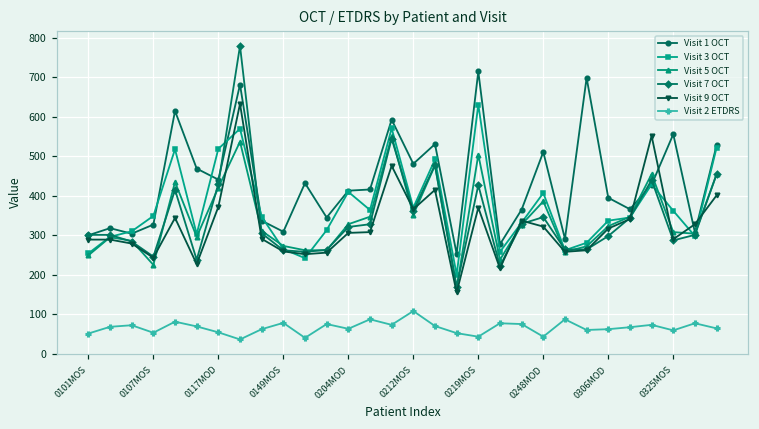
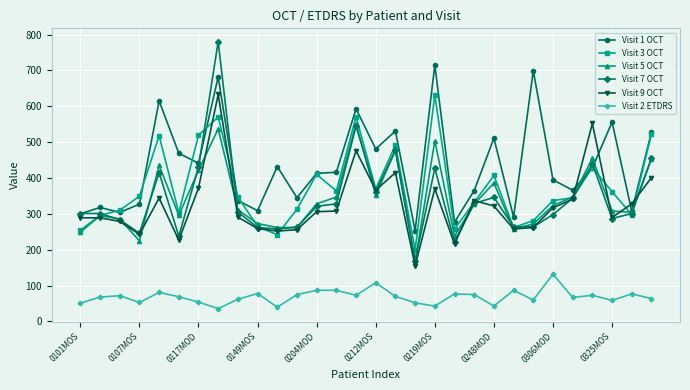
  {
    "Visit 2 ETDRS": {
      "0101MOS": 50,
      "0107MOS": 50,
      "0117MOD": 50,
      "0149MOS": 80,
-     "0204MOD": 60,
+     "0204MOD": 90,
      "0212MOS": 110,
      "0219MOS": 40,
      "0248MOD": 40,
-     "0306MOD": 60,
+     "0306MOD": 130,
      "0325MOS": 60
    }
  }
